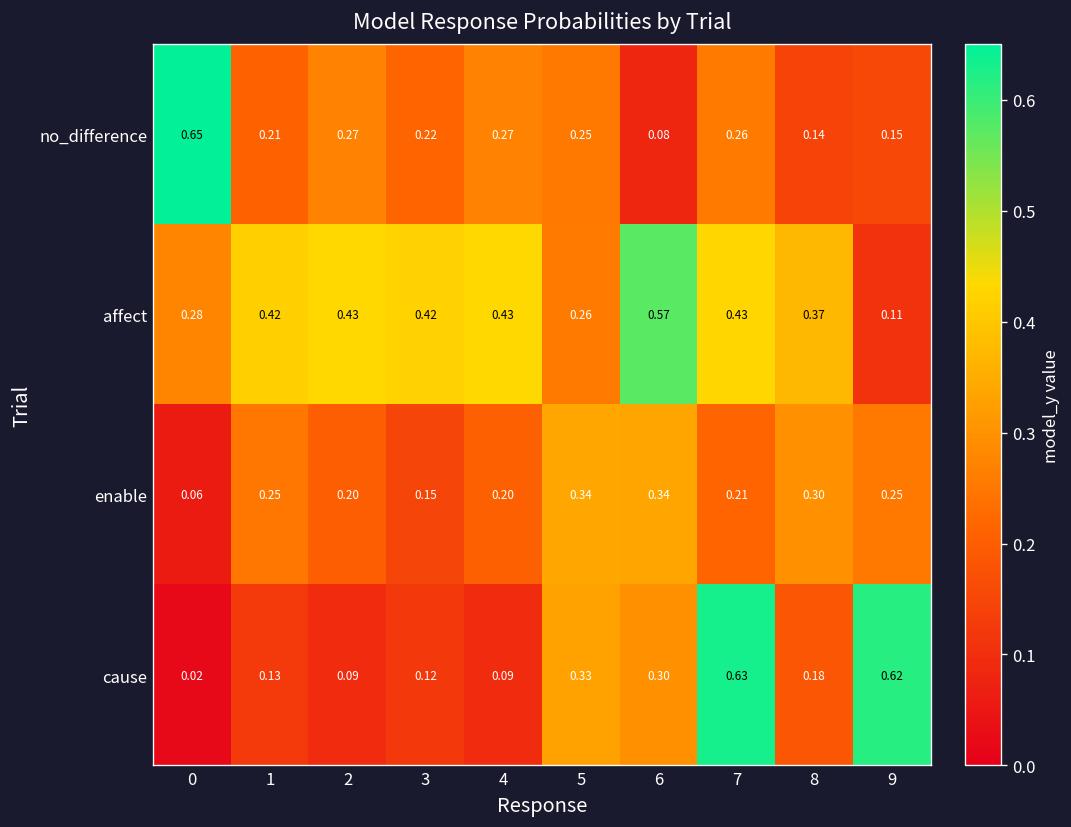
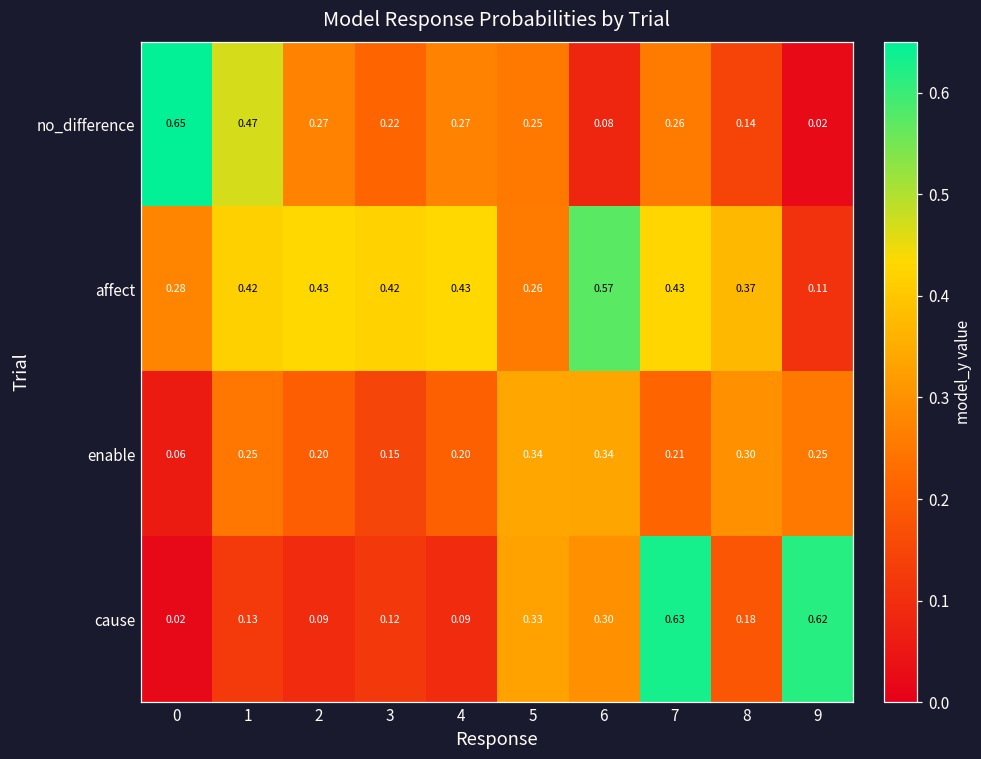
  {
    "no_difference": {
      "0": 0.65,
-     "1": 0.21,
+     "1": 0.47,
      "2": 0.27,
      "3": 0.22,
      "4": 0.27,
      "5": 0.25,
      "6": 0.08,
      "7": 0.26,
      "8": 0.14,
-     "9": 0.15
+     "9": 0.02
    },
    "affect": {
      "0": 0.28,
      "1": 0.42,
      "2": 0.43,
      "3": 0.42,
      "4": 0.43,
      "5": 0.26,
      "6": 0.57,
      "7": 0.43,
      "8": 0.37,
      "9": 0.11
    },
    "enable": {
      "0": 0.06,
      "1": 0.25,
      "2": 0.20,
      "3": 0.15,
      "4": 0.20,
      "5": 0.34,
      "6": 0.34,
      "7": 0.21,
      "8": 0.30,
      "9": 0.25
    },
    "cause": {
      "0": 0.02,
      "1": 0.13,
      "2": 0.09,
      "3": 0.12,
      "4": 0.09,
      "5": 0.33,
      "6": 0.30,
      "7": 0.63,
      "8": 0.18,
      "9": 0.62
    }
  }
